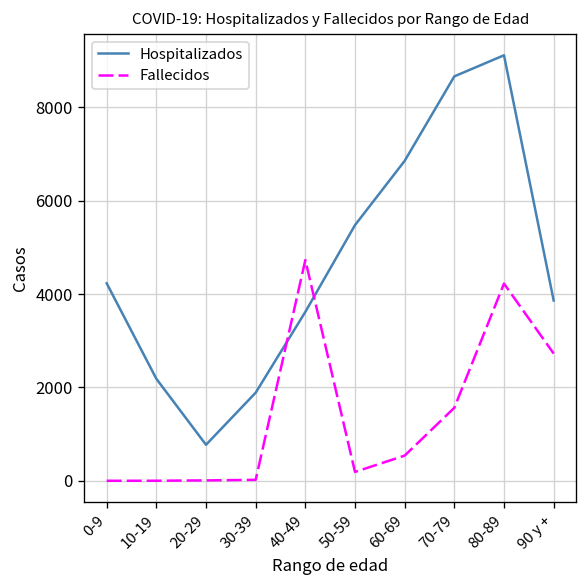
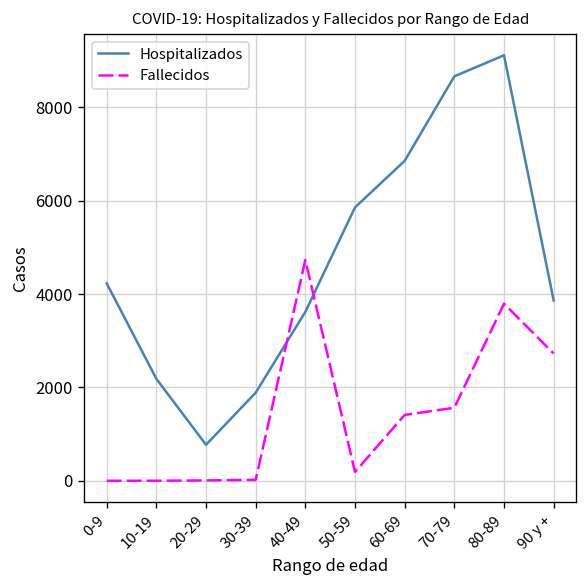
  {
    "Hospitalizados": {
      "0-9": 4200,
      "10-19": 2200,
      "20-29": 800,
      "30-39": 1900,
      "40-49": 3600,
-     "50-59": 5500,
+     "50-59": 5900,
      "60-69": 6900,
      "70-79": 8700,
      "80-89": 9100,
      "90 y +": 3900
    },
    "Fallecidos": {
      "0-9": 0,
      "10-19": 0,
      "20-29": 0,
      "30-39": 0,
      "40-49": 4700,
      "50-59": 200,
-     "60-69": 500,
+     "60-69": 1400,
      "70-79": 1600,
-     "80-89": 4200,
+     "80-89": 3800,
      "90 y +": 2700
    }
  }
